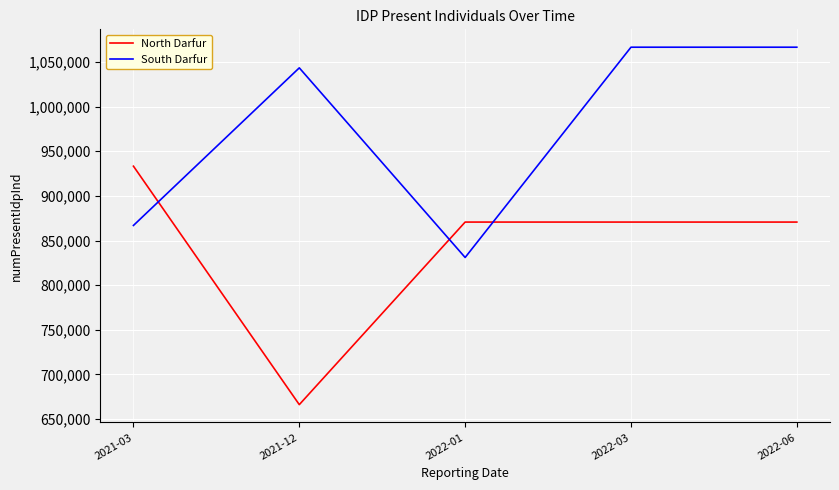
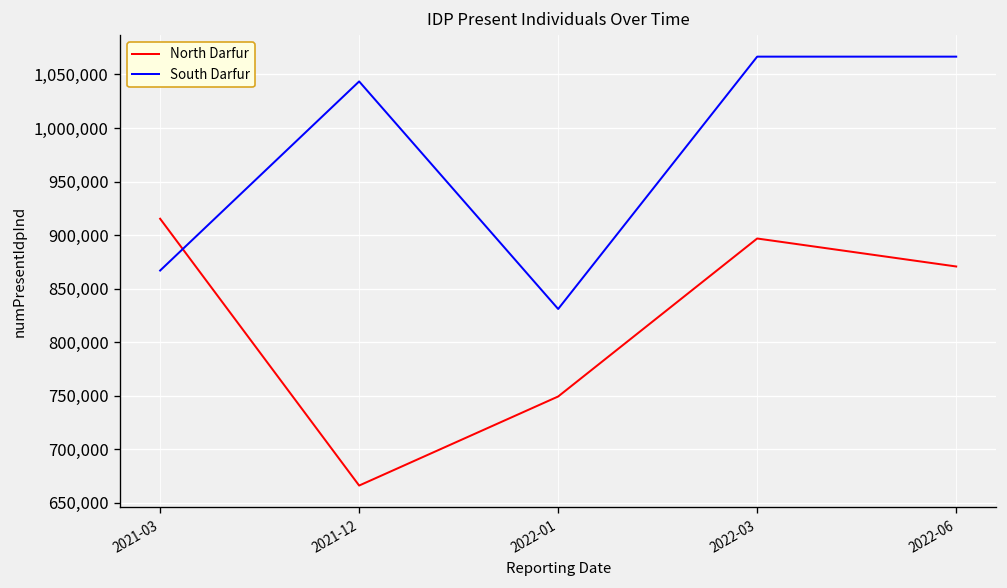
  {
    "North Darfur": {
-     "2021-03": "930,000",
+     "2021-03": "920,000",
      "2021-12": "670,000",
-     "2022-01": "870,000",
-     "2022-03": "870,000",
+     "2022-01": "750,000",
+     "2022-03": "900,000",
      "2022-06": "870,000"
    },
    "South Darfur": {
      "2021-03": "870,000",
      "2021-12": "1,040,000",
      "2022-01": "830,000",
      "2022-03": "1,070,000",
      "2022-06": "1,070,000"
    }
  }
